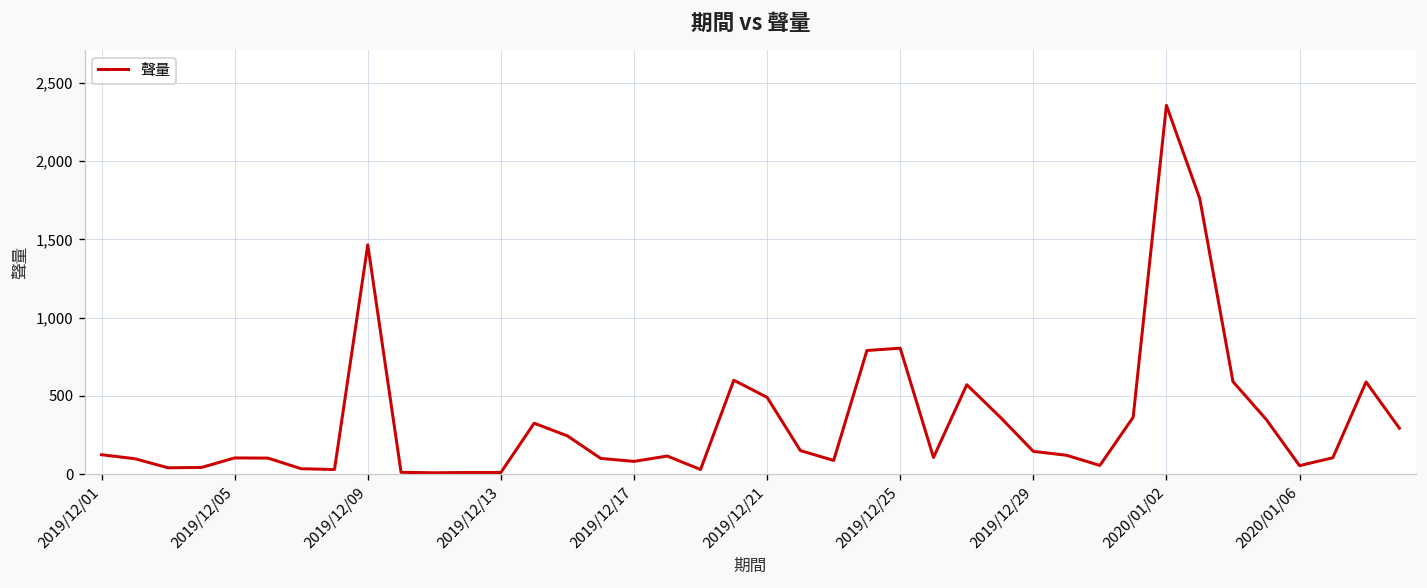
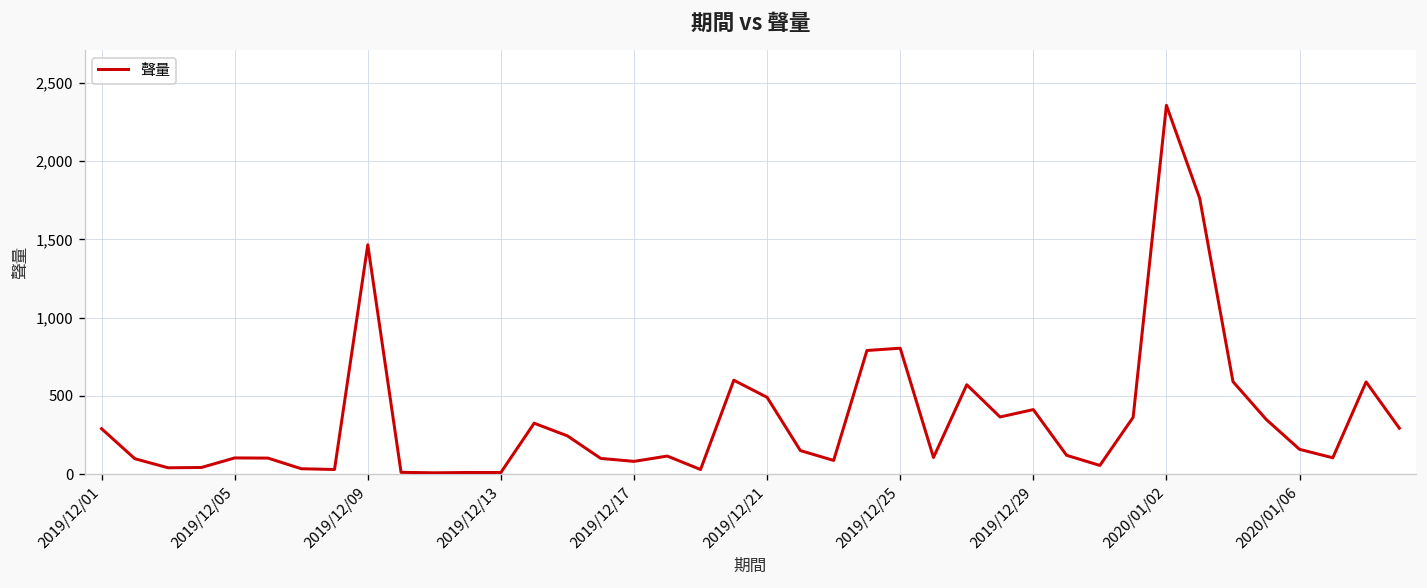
  {
-   "2019/12/01": "120",
+   "2019/12/01": "290",
    "2019/12/05": "100",
    "2019/12/09": "1,470",
    "2019/12/13": "10",
    "2019/12/17": "80",
    "2019/12/21": "490",
    "2019/12/25": "800",
-   "2019/12/29": "150",
+   "2019/12/29": "410",
    "2020/01/02": "2,360",
-   "2020/01/06": "50"
+   "2020/01/06": "160"
  }
